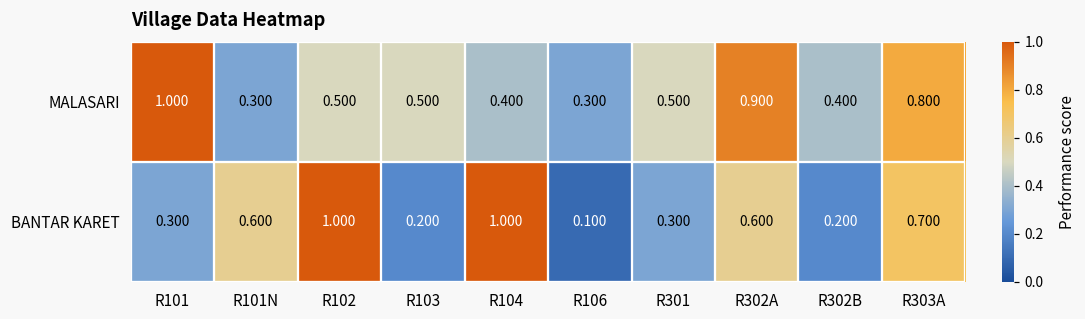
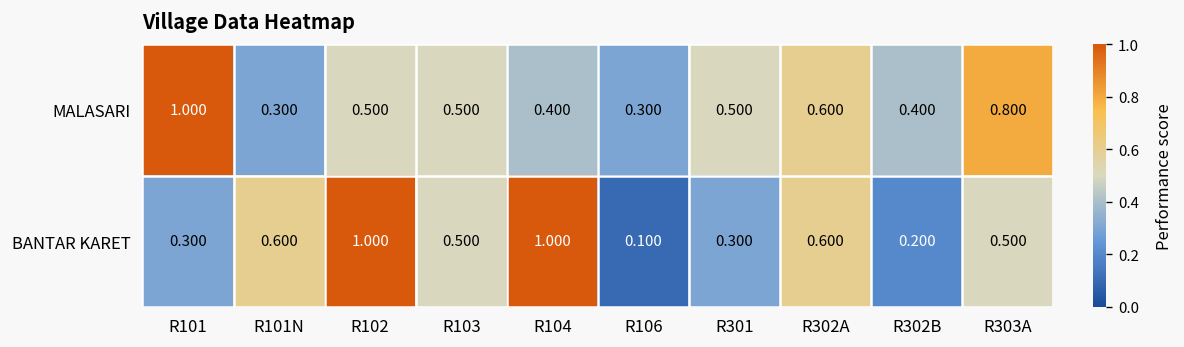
  {
    "MALASARI": {
      "R101": 1.000,
      "R101N": 0.300,
      "R102": 0.500,
      "R103": 0.500,
      "R104": 0.400,
      "R106": 0.300,
      "R301": 0.500,
-     "R302A": 0.900,
+     "R302A": 0.600,
      "R302B": 0.400,
      "R303A": 0.800
    },
    "BANTAR KARET": {
      "R101": 0.300,
      "R101N": 0.600,
      "R102": 1.000,
-     "R103": 0.200,
+     "R103": 0.500,
      "R104": 1.000,
      "R106": 0.100,
      "R301": 0.300,
      "R302A": 0.600,
      "R302B": 0.200,
-     "R303A": 0.700
+     "R303A": 0.500
    }
  }
